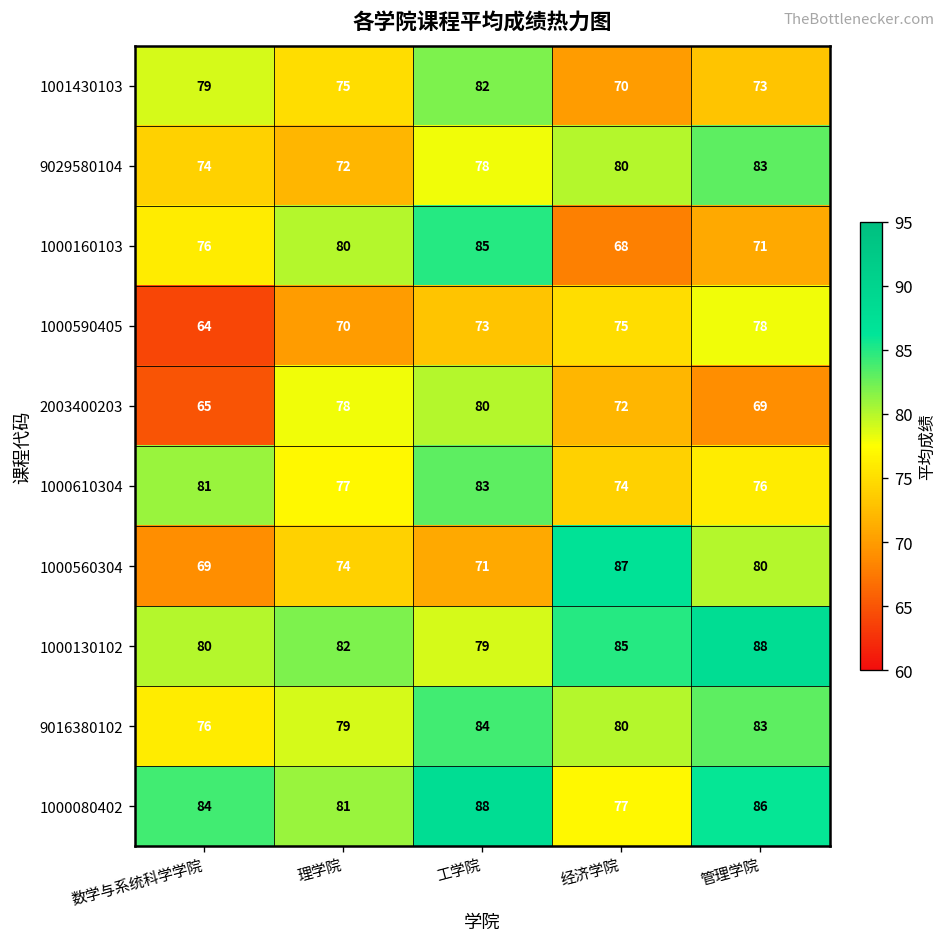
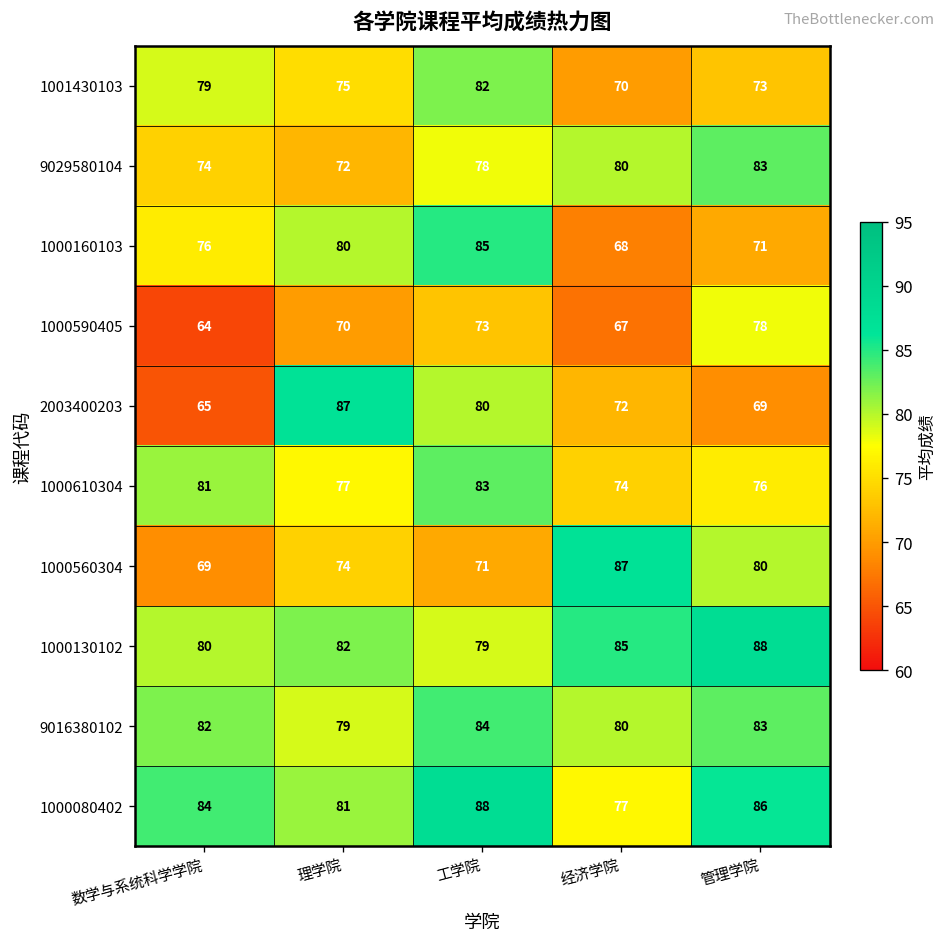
  {
    "1001430103": {
      "数学与系统科学学院": 79,
      "理学院": 75,
      "工学院": 82,
      "经济学院": 70,
      "管理学院": 73
    },
    "9029580104": {
      "数学与系统科学学院": 74,
      "理学院": 72,
      "工学院": 78,
      "经济学院": 80,
      "管理学院": 83
    },
    "1000160103": {
      "数学与系统科学学院": 76,
      "理学院": 80,
      "工学院": 85,
      "经济学院": 68,
      "管理学院": 71
    },
    "1000590405": {
      "数学与系统科学学院": 64,
      "理学院": 70,
      "工学院": 73,
-     "经济学院": 75,
+     "经济学院": 67,
      "管理学院": 78
    },
    "2003400203": {
      "数学与系统科学学院": 65,
-     "理学院": 78,
+     "理学院": 87,
      "工学院": 80,
      "经济学院": 72,
      "管理学院": 69
    },
    "1000610304": {
      "数学与系统科学学院": 81,
      "理学院": 77,
      "工学院": 83,
      "经济学院": 74,
      "管理学院": 76
    },
    "1000560304": {
      "数学与系统科学学院": 69,
      "理学院": 74,
      "工学院": 71,
      "经济学院": 87,
      "管理学院": 80
    },
    "1000130102": {
      "数学与系统科学学院": 80,
      "理学院": 82,
      "工学院": 79,
      "经济学院": 85,
      "管理学院": 88
    },
    "9016380102": {
-     "数学与系统科学学院": 76,
+     "数学与系统科学学院": 82,
      "理学院": 79,
      "工学院": 84,
      "经济学院": 80,
      "管理学院": 83
    },
    "1000080402": {
      "数学与系统科学学院": 84,
      "理学院": 81,
      "工学院": 88,
      "经济学院": 77,
      "管理学院": 86
    }
  }
